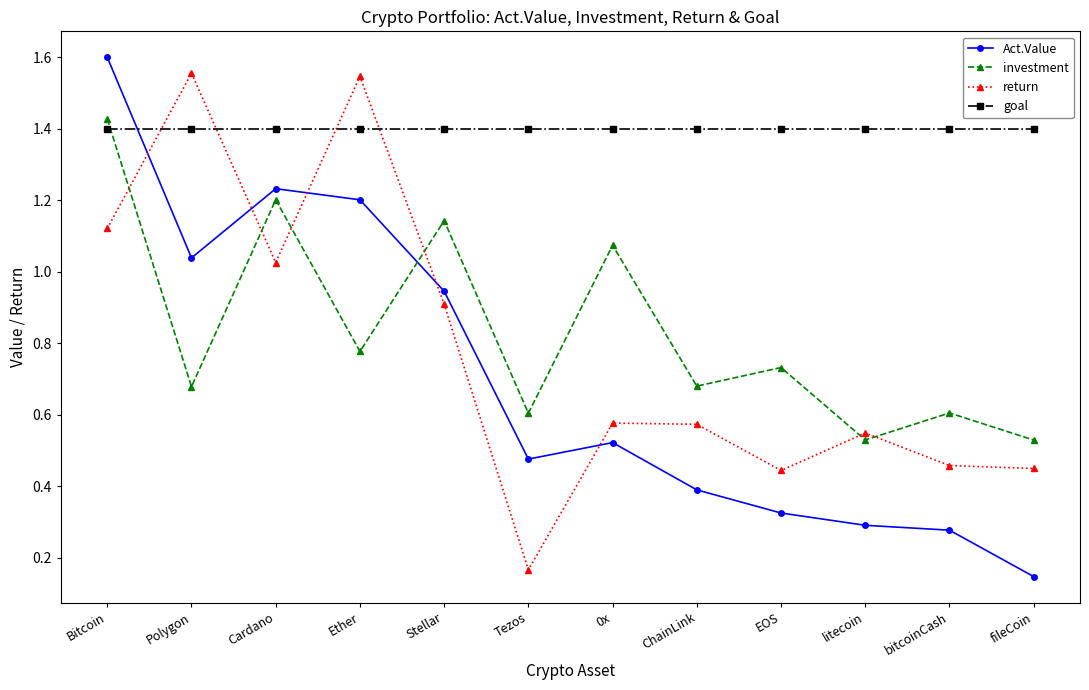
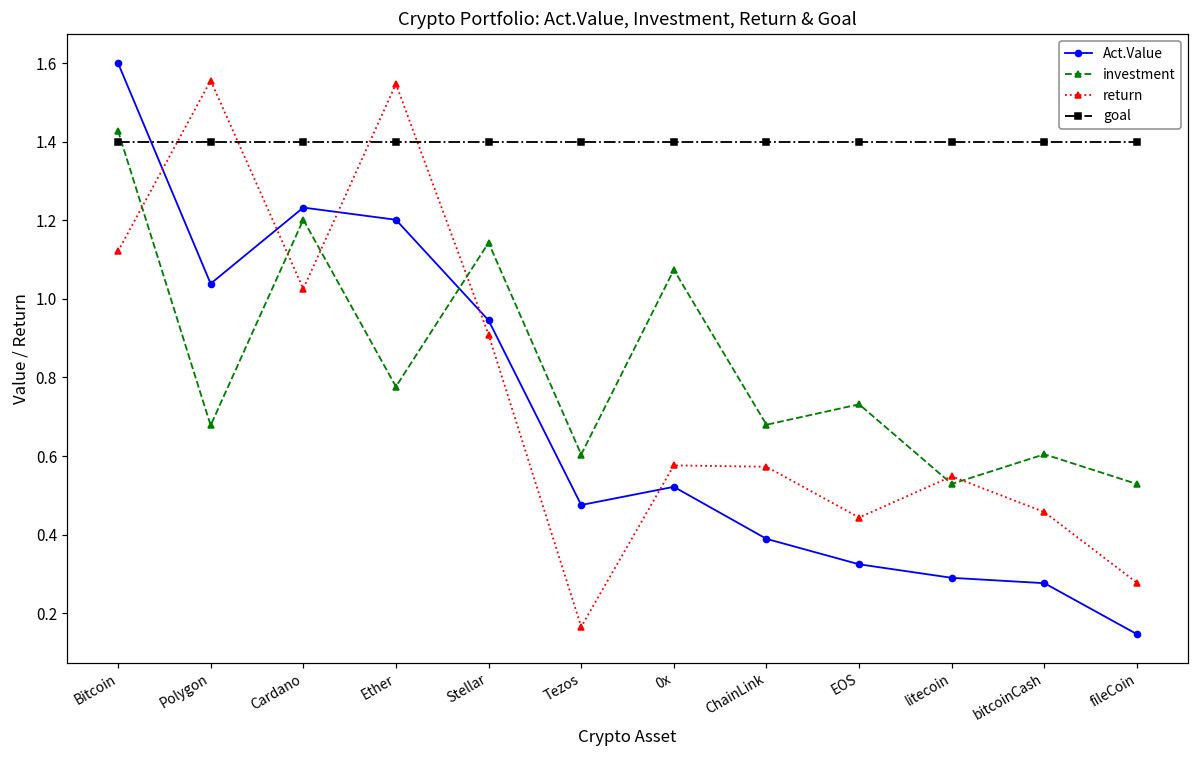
  {
    "Act.Value": {
      "Bitcoin": 1.60,
      "Polygon": 1.04,
      "Cardano": 1.23,
      "Ether": 1.20,
      "Stellar": 0.95,
      "Tezos": 0.48,
      "0x": 0.52,
      "ChainLink": 0.39,
      "EOS": 0.32,
      "litecoin": 0.29,
      "bitcoinCash": 0.28,
      "fileCoin": 0.15
    },
    "investment": {
      "Bitcoin": 1.43,
      "Polygon": 0.68,
      "Cardano": 1.20,
      "Ether": 0.78,
      "Stellar": 1.14,
      "Tezos": 0.60,
      "0x": 1.07,
      "ChainLink": 0.68,
      "EOS": 0.73,
      "litecoin": 0.53,
      "bitcoinCash": 0.60,
      "fileCoin": 0.53
    },
    "return": {
      "Bitcoin": 1.12,
      "Polygon": 1.56,
      "Cardano": 1.03,
      "Ether": 1.55,
      "Stellar": 0.91,
      "Tezos": 0.17,
      "0x": 0.58,
      "ChainLink": 0.57,
      "EOS": 0.44,
      "litecoin": 0.55,
      "bitcoinCash": 0.46,
-     "fileCoin": 0.45
+     "fileCoin": 0.28
    },
    "goal": {
      "Bitcoin": 1.40,
      "Polygon": 1.40,
      "Cardano": 1.40,
      "Ether": 1.40,
      "Stellar": 1.40,
      "Tezos": 1.40,
      "0x": 1.40,
      "ChainLink": 1.40,
      "EOS": 1.40,
      "litecoin": 1.40,
      "bitcoinCash": 1.40,
      "fileCoin": 1.40
    }
  }
